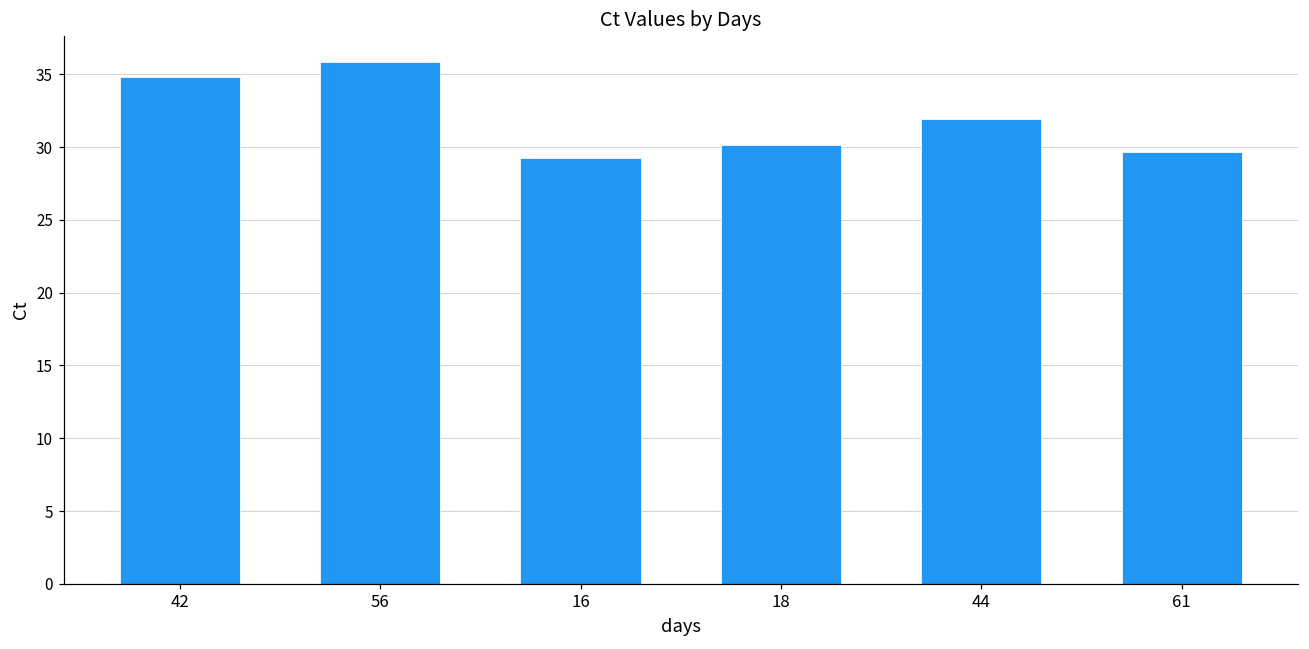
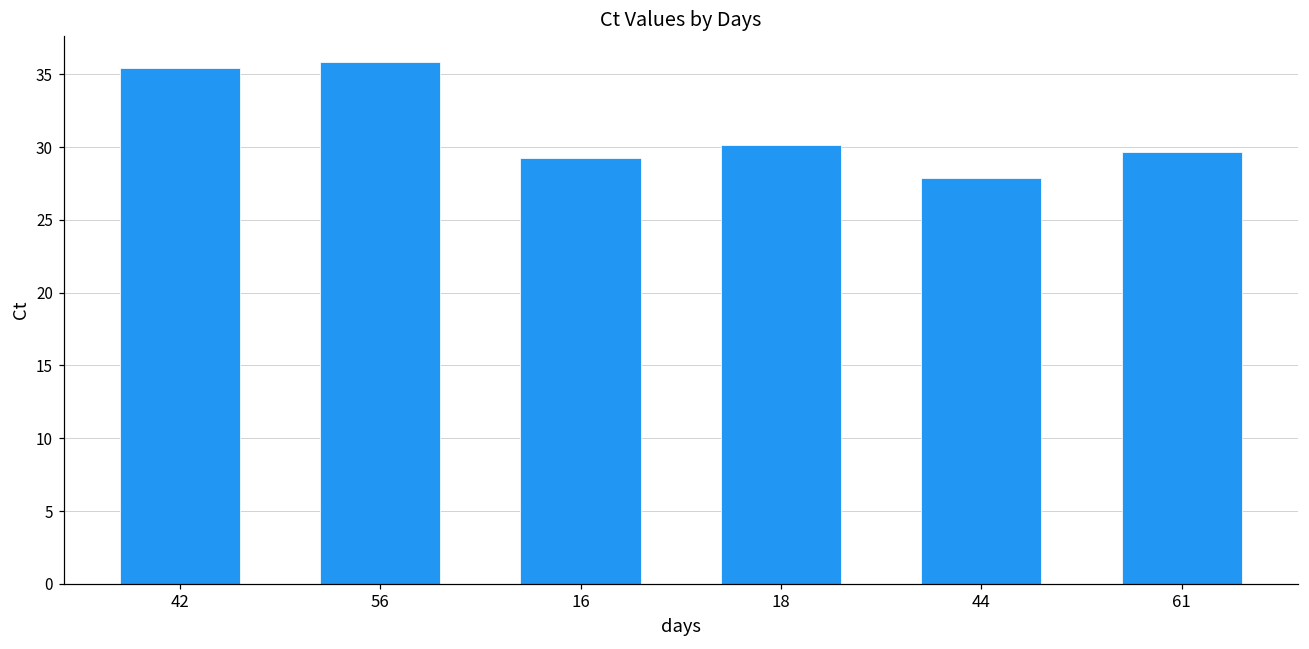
  {
-   "42": 34.8,
+   "42": 35.4,
    "56": 35.9,
    "16": 29.3,
    "18": 30.1,
-   "44": 31.9,
+   "44": 27.9,
    "61": 29.6
  }
